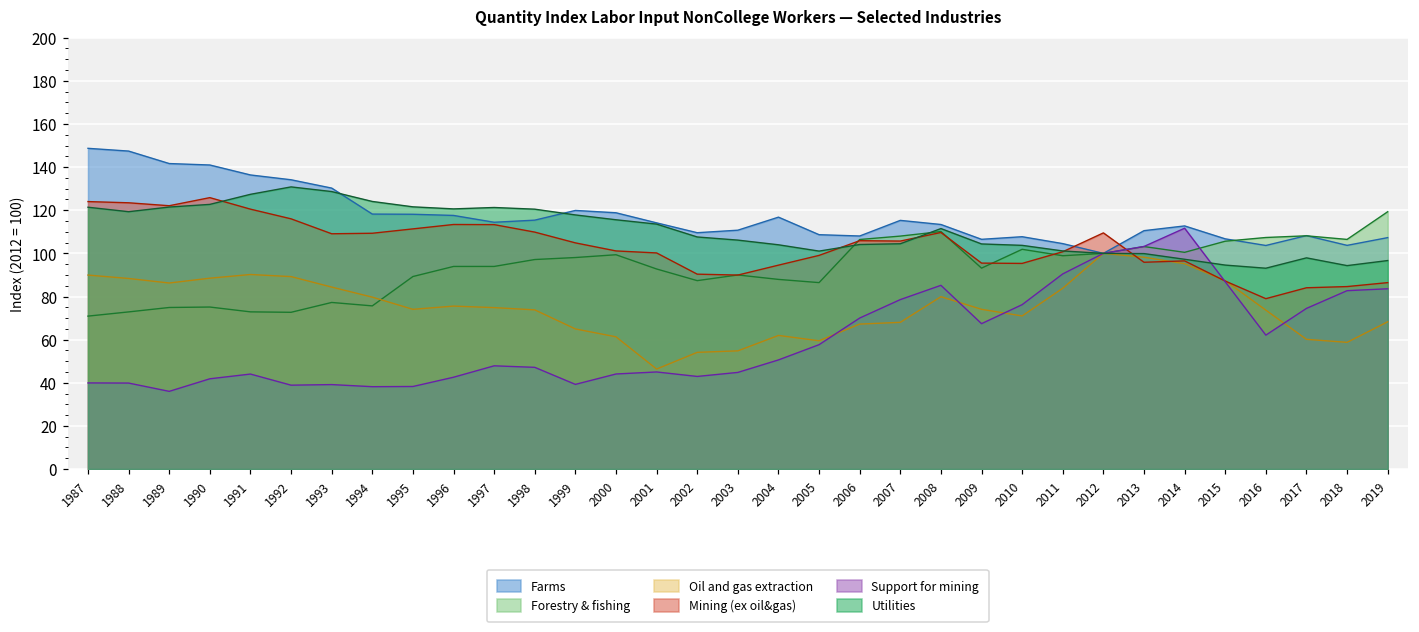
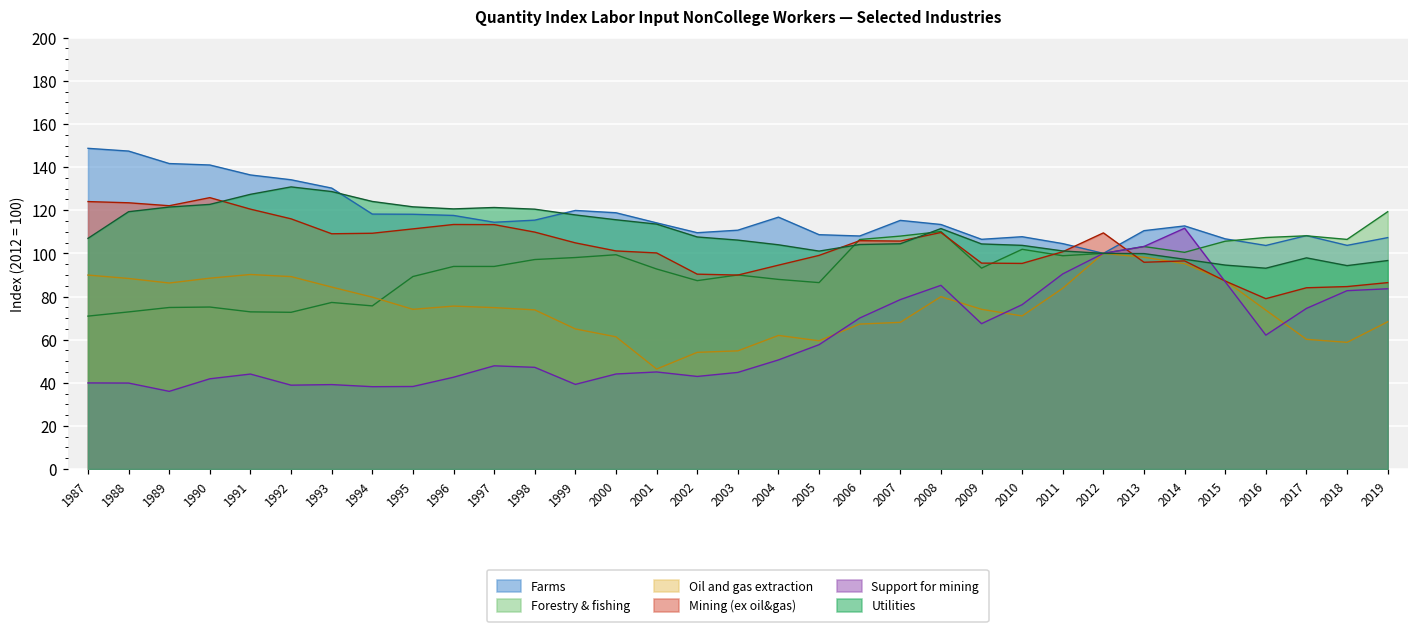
  {
    "Farms": {
      "1987": 149,
      "1988": 147,
      "1989": 142,
      "1990": 141,
      "1991": 136,
      "1992": 134,
      "1993": 130,
      "1994": 118,
      "1995": 118,
      "1996": 118,
      "1998": 115,
      "1999": 120,
      "2000": 119,
      "2002": 110,
      "2003": 111,
      "2004": 117,
      "2005": 109,
      "2006": 108,
      "2007": 115,
      "2008": 113,
      "2009": 107,
      "2010": 108,
      "2011": 105,
      "2013": 111,
      "2016": 104,
      "2018": 104,
      "2019": 107
    },
    "Forestry & fishing": {
      "1987": 71,
      "1988": 73,
      "1989": 75,
      "1990": 75,
      "1991": 73,
      "1992": 73,
      "1993": 77,
      "1994": 76,
      "1995": 89,
      "1996": 94,
      "1997": 94,
      "1998": 97,
      "1999": 98,
      "2000": 99,
      "2001": 93,
      "2002": 87,
      "2004": 88,
      "2005": 86,
      "2007": 108,
      "2009": 93,
      "2010": 102,
      "2011": 99,
      "2014": 100,
      "2016": 107,
      "2018": 106,
      "2019": 119
    },
    "Oil and gas extraction": {
      "1987": 90,
      "1988": 88,
      "1989": 86,
      "1990": 88,
      "1991": 90,
      "1992": 89,
      "1993": 84,
      "1994": 80,
      "1995": 74,
      "1996": 76,
      "1997": 75,
      "1998": 74,
      "1999": 65,
      "2000": 61,
      "2001": 46,
      "2002": 54,
      "2003": 55,
      "2004": 62,
      "2005": 59,
      "2006": 67,
      "2007": 68,
      "2008": 80,
      "2009": 74,
      "2010": 71,
      "2011": 84,
      "2013": 98,
      "2016": 74,
      "2017": 60,
      "2018": 59,
      "2019": 68
    },
    "Mining (ex oil&gas)": {
      "1987": 124,
      "1988": 123,
      "1990": 126,
      "1991": 121,
      "1992": 116,
      "1993": 109,
      "1994": 109,
      "1995": 111,
      "1996": 113,
      "1998": 110,
      "1999": 105,
      "2000": 101,
      "2001": 100,
      "2002": 90,
      "2004": 95,
      "2005": 99,
      "2009": 95,
      "2010": 95,
      "2012": 110,
      "2013": 96,
      "2016": 79,
      "2017": 84,
      "2018": 85,
      "2019": 86
    },
    "Support for mining": {
      "1987": 40,
      "1988": 40,
      "1989": 36,
      "1990": 42,
      "1991": 44,
      "1992": 39,
      "1993": 39,
      "1994": 38,
      "1995": 38,
      "1996": 43,
      "1997": 48,
      "1998": 47,
      "1999": 39,
      "2000": 44,
      "2001": 45,
      "2002": 43,
      "2003": 45,
      "2004": 51,
      "2005": 58,
      "2006": 70,
      "2007": 79,
      "2008": 85,
      "2009": 67,
      "2010": 76,
      "2011": 90,
      "2016": 62,
      "2017": 74,
      "2018": 83,
      "2019": 84
    },
    "Utilities": {
-     "1987": 121,
+     "1987": 107,
      "1988": 119,
      "1990": 123,
      "1991": 127,
      "1992": 131,
      "1993": 129,
      "1994": 124,
      "1995": 122,
      "1996": 121,
      "1997": 121,
      "1998": 120,
      "1999": 118,
      "2000": 116,
      "2002": 108,
      "2003": 106,
      "2004": 104,
      "2005": 101,
      "2006": 104,
      "2008": 112,
      "2009": 104,
      "2010": 104,
      "2013": 100,
      "2015": 95,
      "2016": 93,
      "2017": 98,
      "2018": 94,
      "2019": 97
    }
  }
